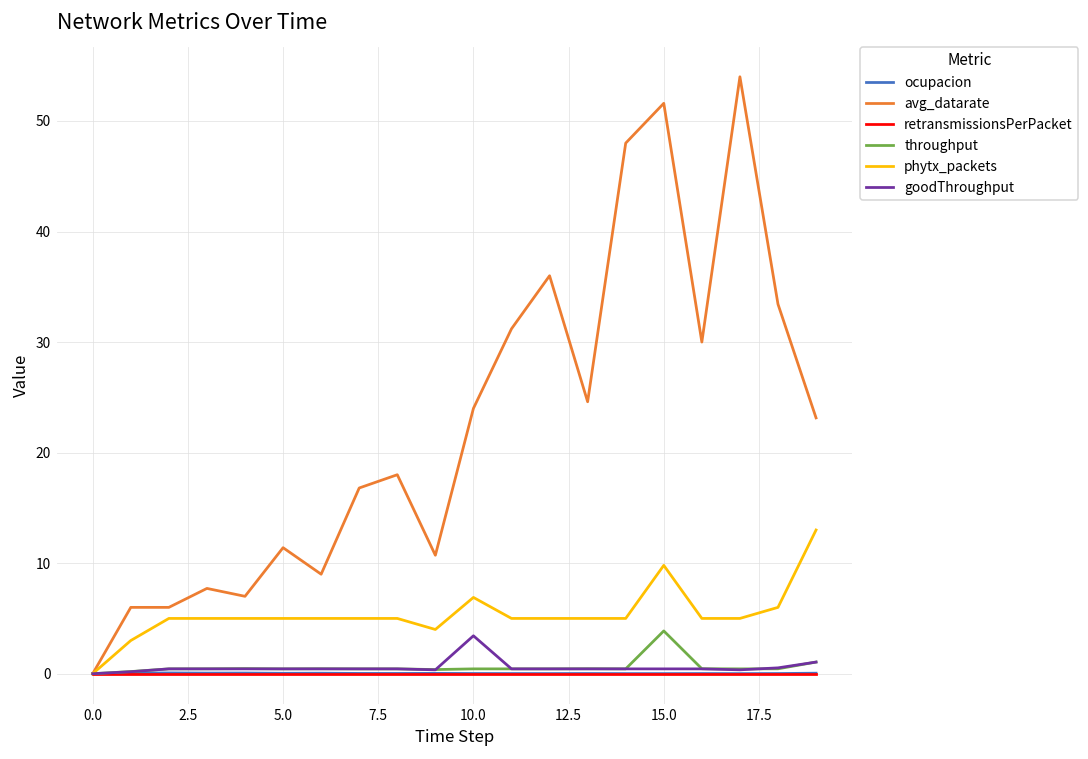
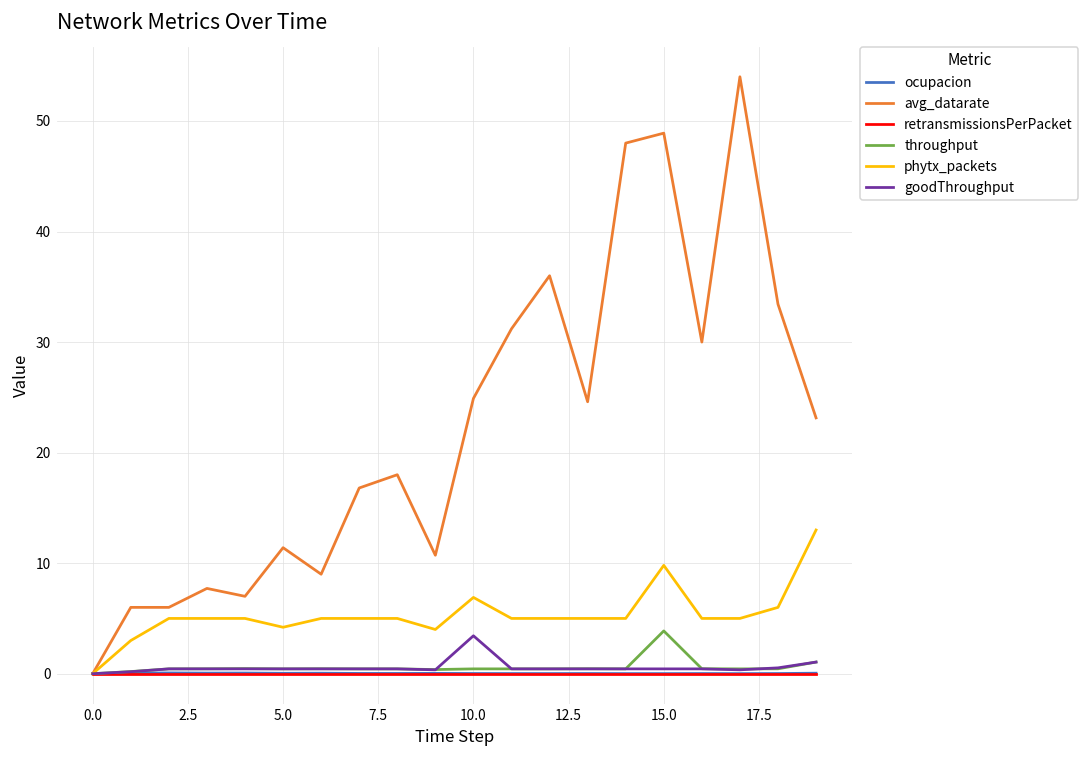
  {
    "retransmissionsPerPacket": {
      "5.0": 0.0,
      "10.0": 0.0,
      "15.0": 0.0
    },
    "avg_datarate": {
      "5.0": 11.4,
-     "10.0": 24.0,
-     "15.0": 51.6
+     "10.0": 24.9,
+     "15.0": 48.9
    },
    "throughput": {
      "10.0": 0.4,
      "15.0": 3.9
    },
    "phytx_packets": {
-     "5.0": 5.0,
+     "5.0": 4.2,
      "10.0": 6.9,
      "15.0": 9.8
    },
    "goodThroughput": {
      "10.0": 3.4,
      "15.0": 0.4
    }
  }
